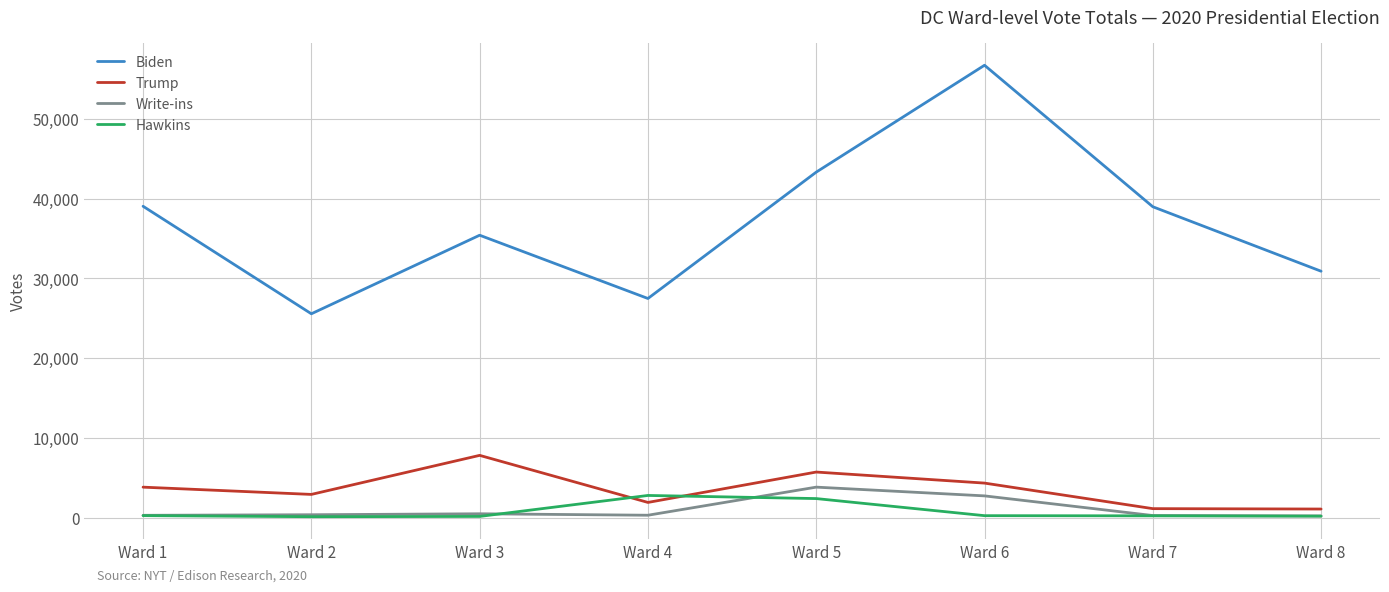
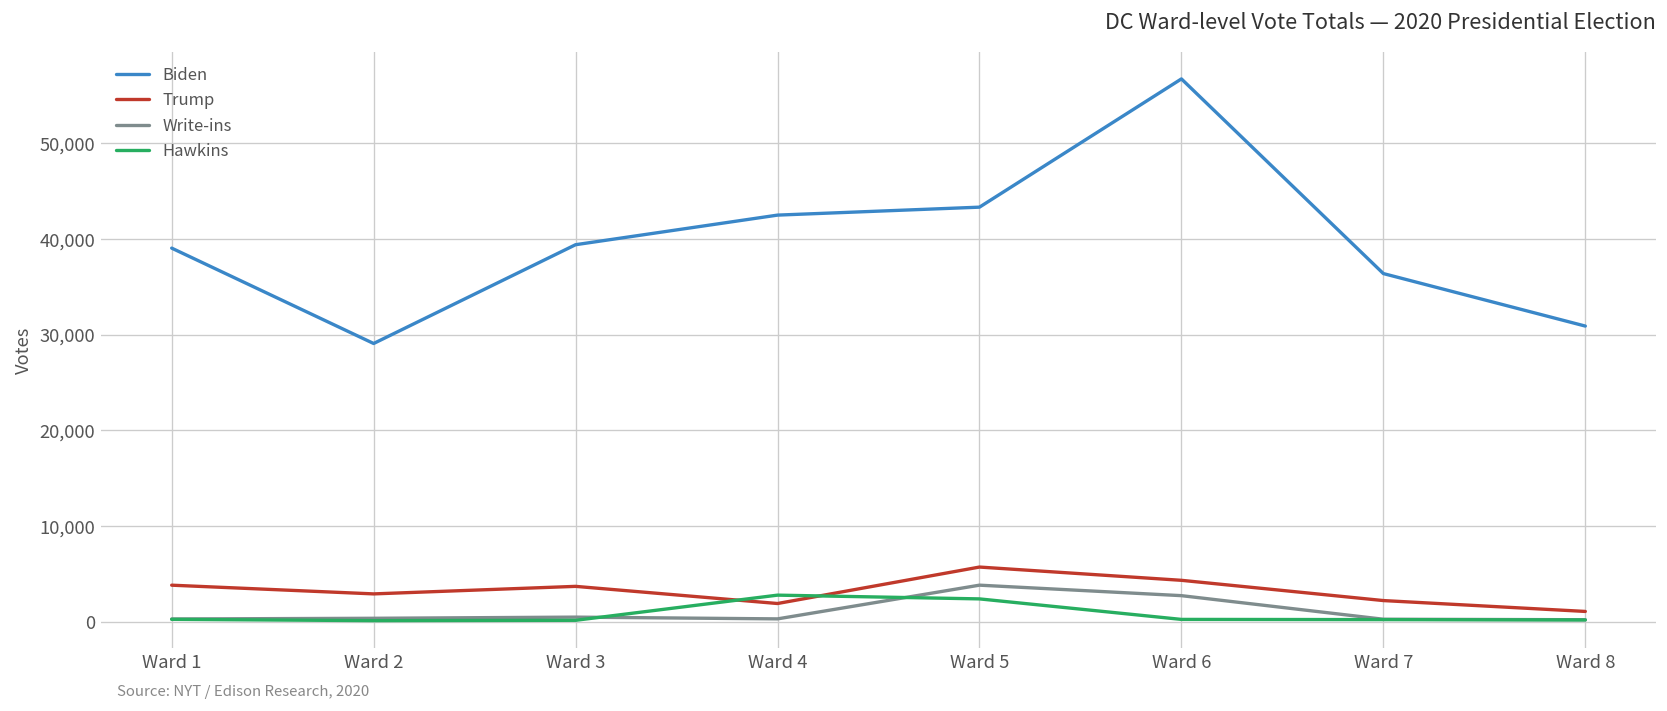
  {
    "Biden": {
      "Ward 1": "39,000",
-     "Ward 2": "26,000",
-     "Ward 3": "35,000",
-     "Ward 4": "27,000",
+     "Ward 2": "29,000",
+     "Ward 3": "39,000",
+     "Ward 4": "42,000",
      "Ward 5": "43,000",
      "Ward 6": "57,000",
-     "Ward 7": "39,000",
+     "Ward 7": "36,000",
      "Ward 8": "31,000"
    },
    "Trump": {
      "Ward 1": "4,000",
      "Ward 2": "3,000",
-     "Ward 3": "8,000",
+     "Ward 3": "4,000",
      "Ward 4": "2,000",
      "Ward 5": "6,000",
      "Ward 6": "4,000",
-     "Ward 7": "1,000",
+     "Ward 7": "2,000",
      "Ward 8": "1,000"
    },
    "Write-ins": {
      "Ward 3": "0",
      "Ward 4": "0",
      "Ward 5": "4,000",
      "Ward 6": "3,000"
    },
    "Hawkins": {
      "Ward 3": "0",
      "Ward 4": "3,000",
      "Ward 5": "2,000",
      "Ward 6": "0"
    }
  }
